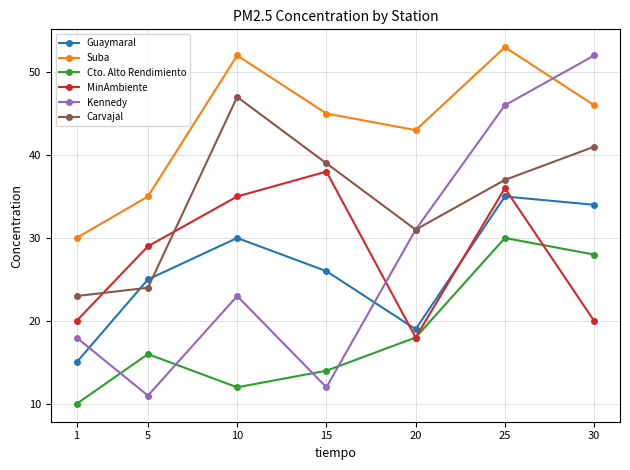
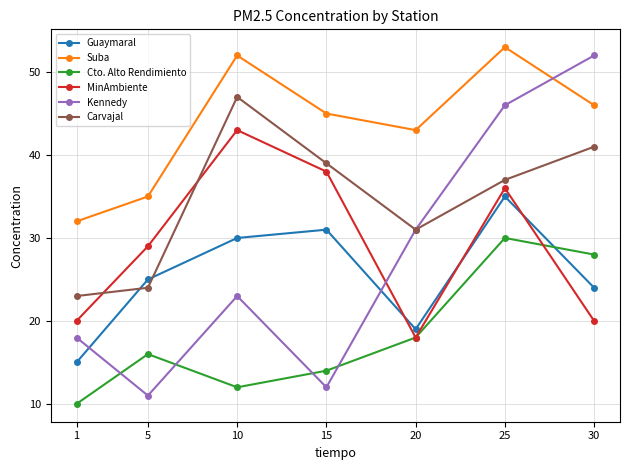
  {
    "Guaymaral": {
      "1": 15,
      "5": 25,
      "10": 30,
-     "15": 26,
+     "15": 31,
      "20": 19,
      "25": 35,
-     "30": 34
+     "30": 24
    },
    "Suba": {
-     "1": 30,
+     "1": 32,
      "5": 35,
      "10": 52,
      "15": 45,
      "20": 43,
      "25": 53,
      "30": 46
    },
    "Cto. Alto Rendimiento": {
      "1": 10,
      "5": 16,
      "10": 12,
      "15": 14,
      "25": 30,
      "30": 28
    },
    "MinAmbiente": {
      "1": 20,
      "5": 29,
-     "10": 35,
+     "10": 43,
      "15": 38,
      "25": 36,
      "30": 20
    },
    "Kennedy": {
      "1": 18,
      "5": 11,
      "10": 23,
      "15": 12,
      "25": 46,
      "30": 52
    },
    "Carvajal": {
      "1": 23,
      "5": 24,
      "10": 47,
      "15": 39,
      "25": 37,
      "30": 41
    }
  }
